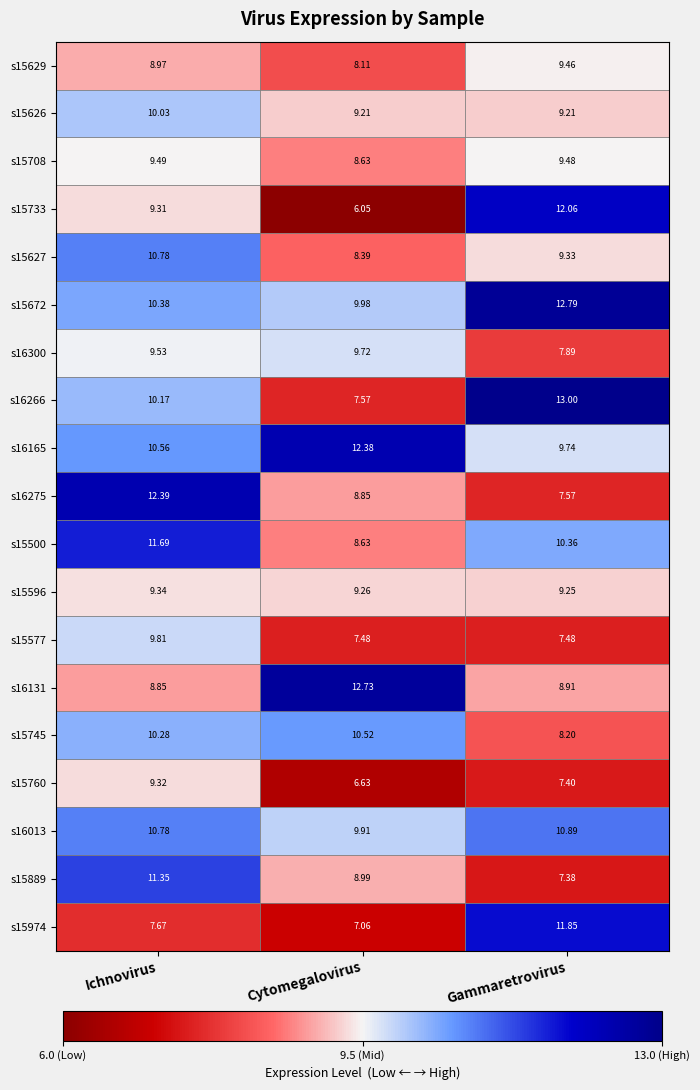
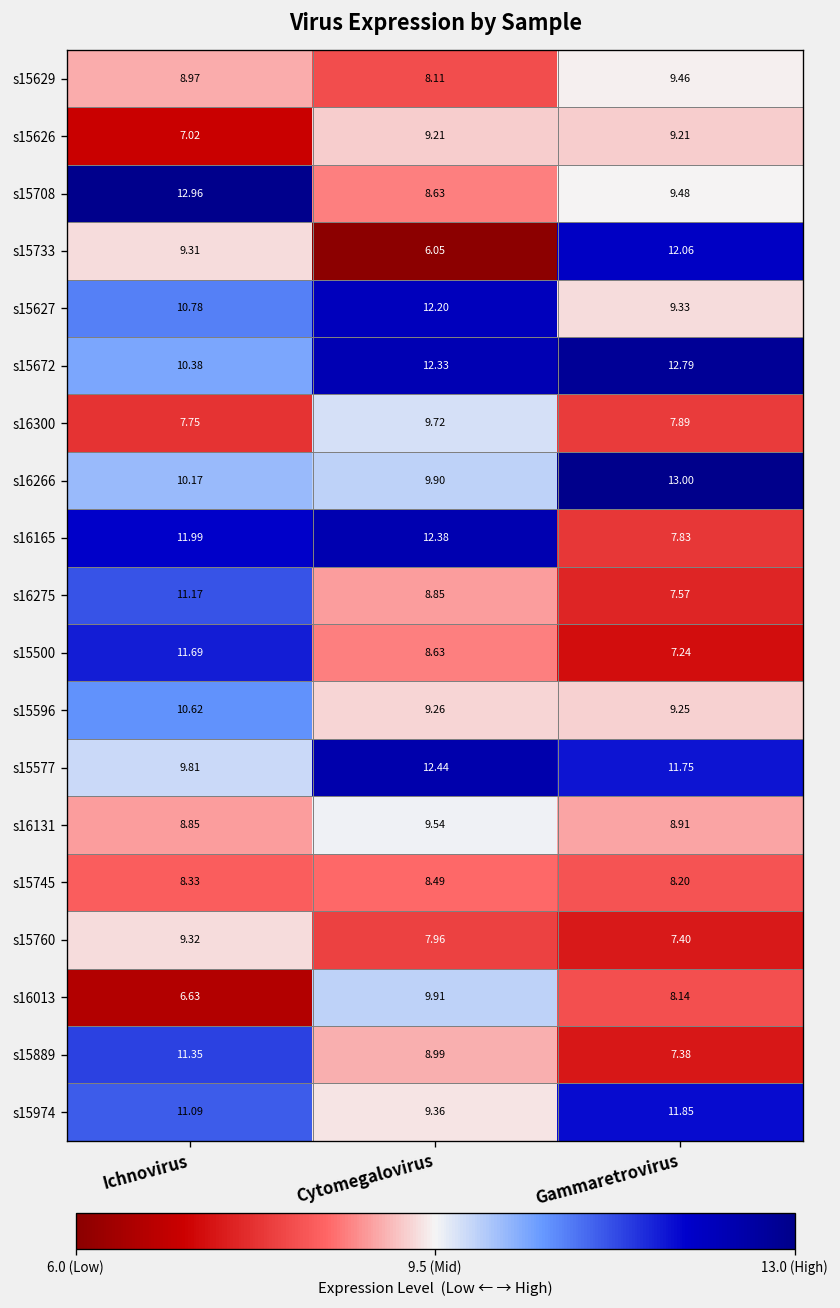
  {
    "s15629": {
      "Ichnovirus": 8.97,
      "Cytomegalovirus": 8.11,
      "Gammaretrovirus": 9.46
    },
    "s15626": {
-     "Ichnovirus": 10.03,
+     "Ichnovirus": 7.02,
      "Cytomegalovirus": 9.21,
      "Gammaretrovirus": 9.21
    },
    "s15708": {
-     "Ichnovirus": 9.49,
+     "Ichnovirus": 12.96,
      "Cytomegalovirus": 8.63,
      "Gammaretrovirus": 9.48
    },
    "s15733": {
      "Ichnovirus": 9.31,
      "Cytomegalovirus": 6.05,
      "Gammaretrovirus": 12.06
    },
    "s15627": {
      "Ichnovirus": 10.78,
-     "Cytomegalovirus": 8.39,
+     "Cytomegalovirus": 12.20,
      "Gammaretrovirus": 9.33
    },
    "s15672": {
      "Ichnovirus": 10.38,
-     "Cytomegalovirus": 9.98,
+     "Cytomegalovirus": 12.33,
      "Gammaretrovirus": 12.79
    },
    "s16300": {
-     "Ichnovirus": 9.53,
+     "Ichnovirus": 7.75,
      "Cytomegalovirus": 9.72,
      "Gammaretrovirus": 7.89
    },
    "s16266": {
      "Ichnovirus": 10.17,
-     "Cytomegalovirus": 7.57,
+     "Cytomegalovirus": 9.90,
      "Gammaretrovirus": 13.00
    },
    "s16165": {
-     "Ichnovirus": 10.56,
+     "Ichnovirus": 11.99,
      "Cytomegalovirus": 12.38,
-     "Gammaretrovirus": 9.74
+     "Gammaretrovirus": 7.83
    },
    "s16275": {
-     "Ichnovirus": 12.39,
+     "Ichnovirus": 11.17,
      "Cytomegalovirus": 8.85,
      "Gammaretrovirus": 7.57
    },
    "s15500": {
      "Ichnovirus": 11.69,
      "Cytomegalovirus": 8.63,
-     "Gammaretrovirus": 10.36
+     "Gammaretrovirus": 7.24
    },
    "s15596": {
-     "Ichnovirus": 9.34,
+     "Ichnovirus": 10.62,
      "Cytomegalovirus": 9.26,
      "Gammaretrovirus": 9.25
    },
    "s15577": {
      "Ichnovirus": 9.81,
-     "Cytomegalovirus": 7.48,
-     "Gammaretrovirus": 7.48
+     "Cytomegalovirus": 12.44,
+     "Gammaretrovirus": 11.75
    },
    "s16131": {
      "Ichnovirus": 8.85,
-     "Cytomegalovirus": 12.73,
+     "Cytomegalovirus": 9.54,
      "Gammaretrovirus": 8.91
    },
    "s15745": {
-     "Ichnovirus": 10.28,
-     "Cytomegalovirus": 10.52,
+     "Ichnovirus": 8.33,
+     "Cytomegalovirus": 8.49,
      "Gammaretrovirus": 8.20
    },
    "s15760": {
      "Ichnovirus": 9.32,
-     "Cytomegalovirus": 6.63,
+     "Cytomegalovirus": 7.96,
      "Gammaretrovirus": 7.40
    },
    "s16013": {
-     "Ichnovirus": 10.78,
+     "Ichnovirus": 6.63,
      "Cytomegalovirus": 9.91,
-     "Gammaretrovirus": 10.89
+     "Gammaretrovirus": 8.14
    },
    "s15889": {
      "Ichnovirus": 11.35,
      "Cytomegalovirus": 8.99,
      "Gammaretrovirus": 7.38
    },
    "s15974": {
-     "Ichnovirus": 7.67,
-     "Cytomegalovirus": 7.06,
+     "Ichnovirus": 11.09,
+     "Cytomegalovirus": 9.36,
      "Gammaretrovirus": 11.85
    }
  }
